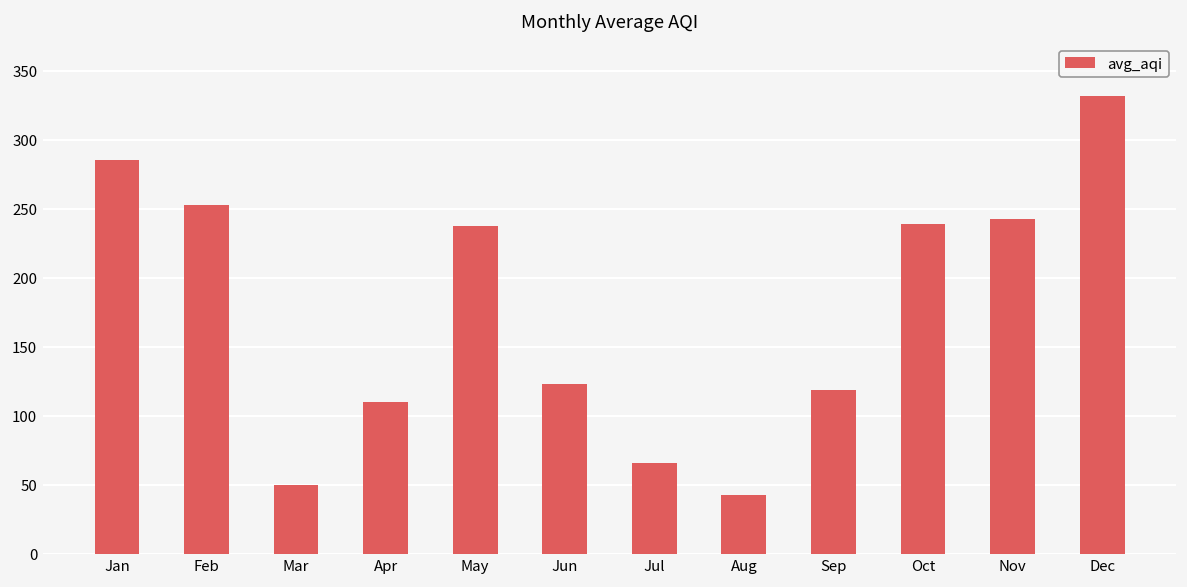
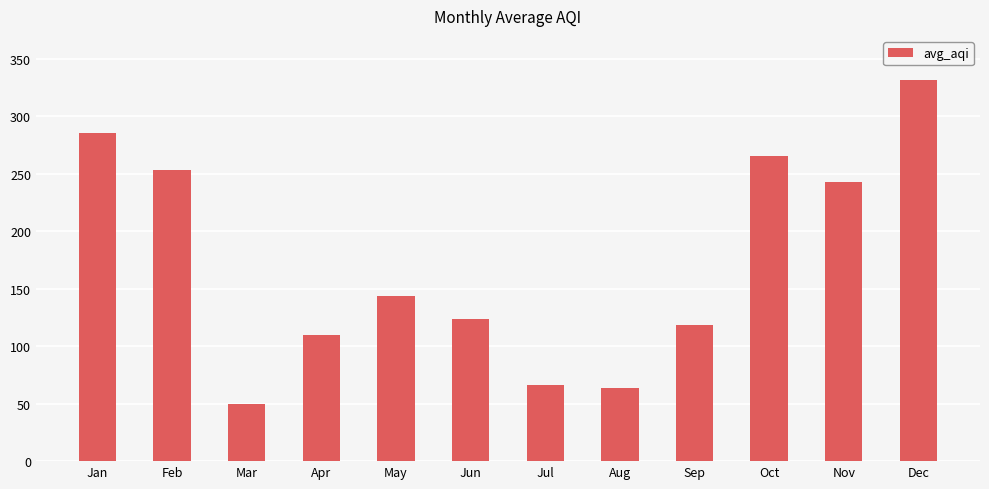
  {
    "Jan": 286,
    "Feb": 253,
    "Mar": 50,
    "Apr": 110,
-   "May": 238,
+   "May": 144,
    "Jun": 123,
    "Jul": 66,
-   "Aug": 43,
+   "Aug": 64,
    "Sep": 119,
-   "Oct": 239,
+   "Oct": 265,
    "Nov": 243,
    "Dec": 332
  }
